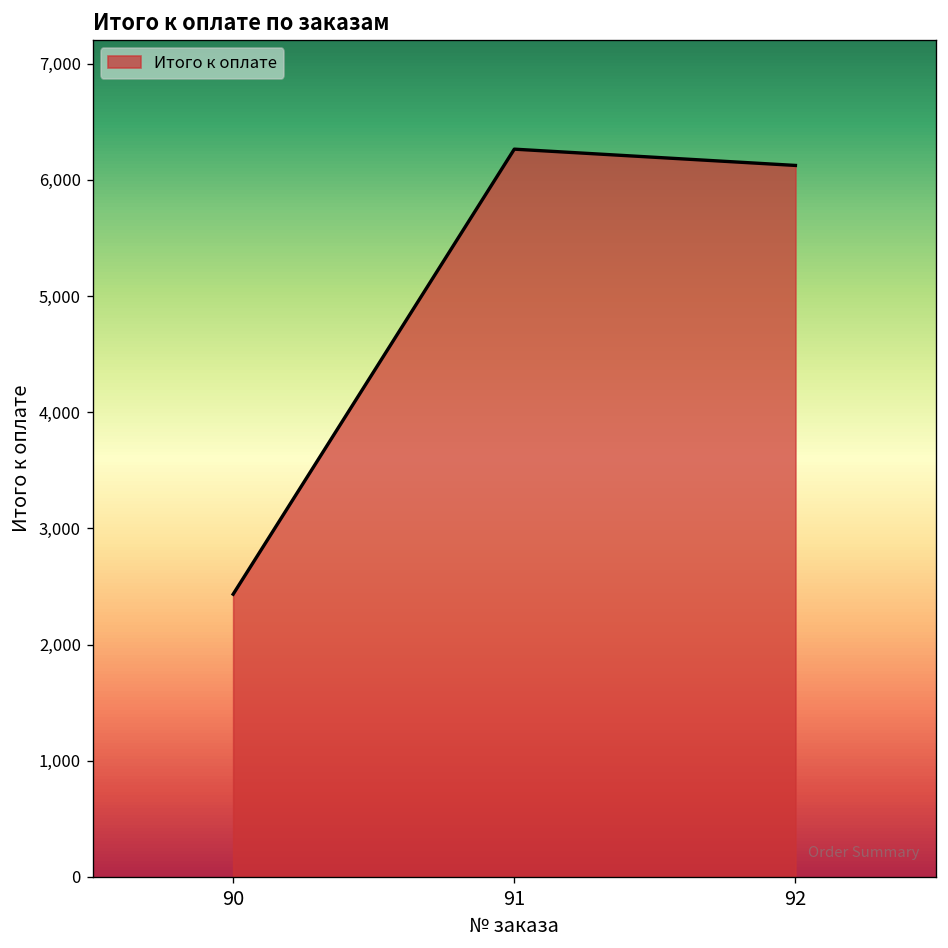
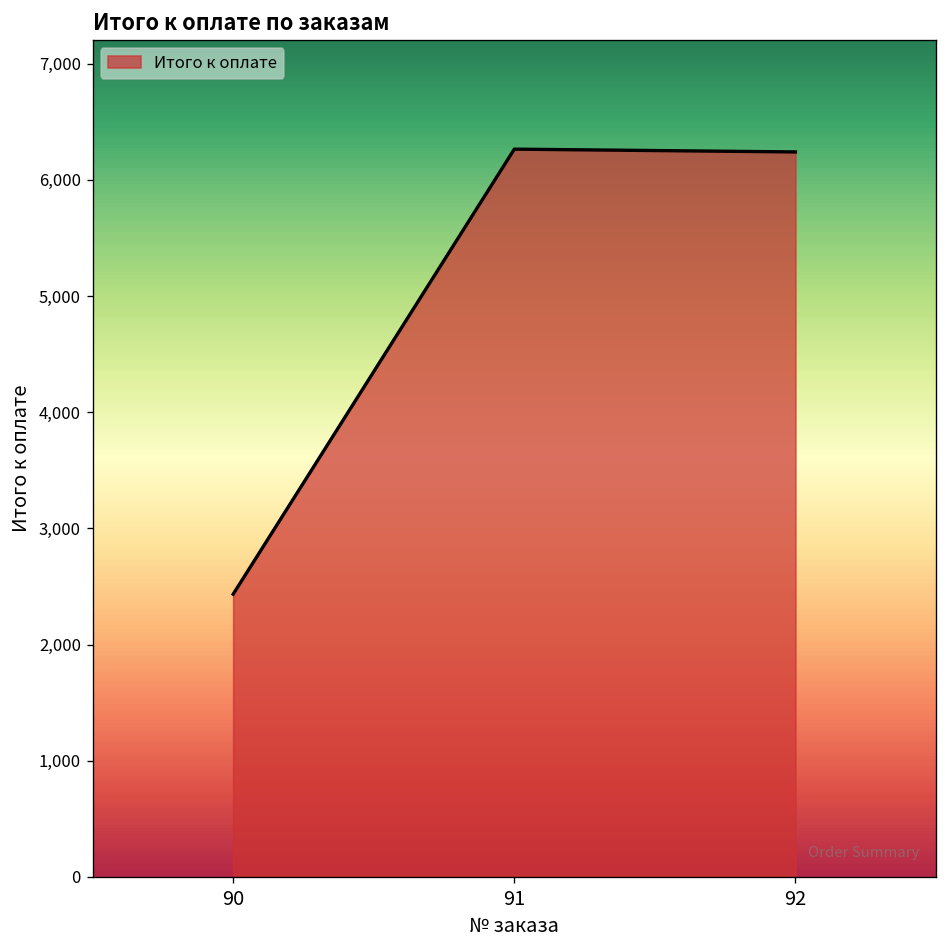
  {
    "90": "2,400",
    "91": "6,300",
-   "92": "6,100"
+   "92": "6,200"
  }
